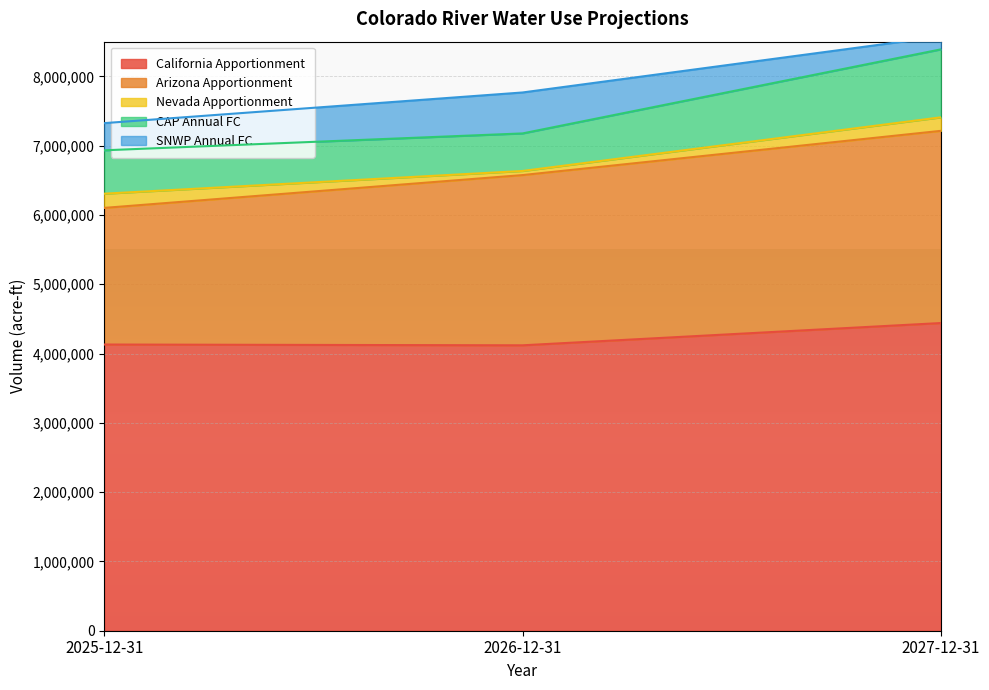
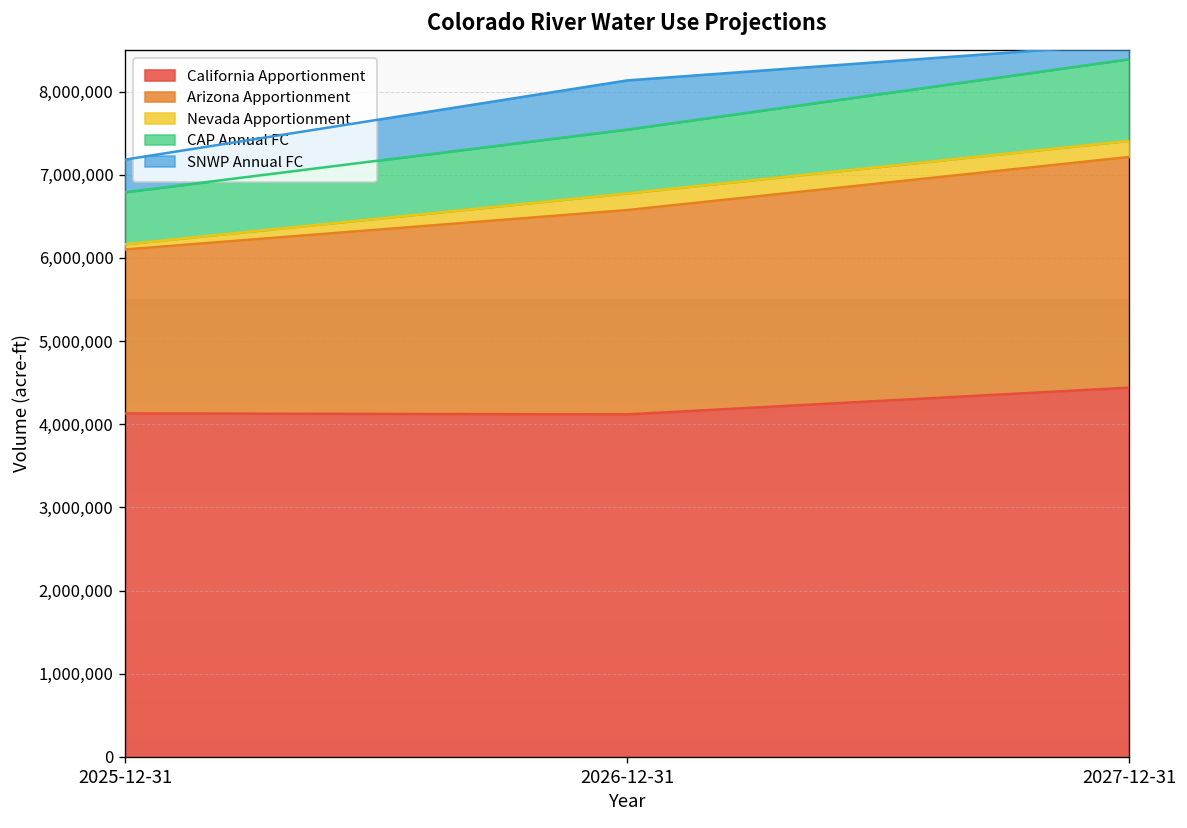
  {
    "Nevada Apportionment": {
-     "2025-12-31": "200,000",
-     "2026-12-31": "100,000",
+     "2025-12-31": "100,000",
+     "2026-12-31": "200,000",
      "2027-12-31": "200,000"
    },
    "CAP Annual FC": {
      "2025-12-31": "600,000",
-     "2026-12-31": "500,000",
+     "2026-12-31": "800,000",
      "2027-12-31": "1,000,000"
    },
    "SNWP Annual FC": {
      "2025-12-31": "400,000",
      "2026-12-31": "600,000"
    }
  }
